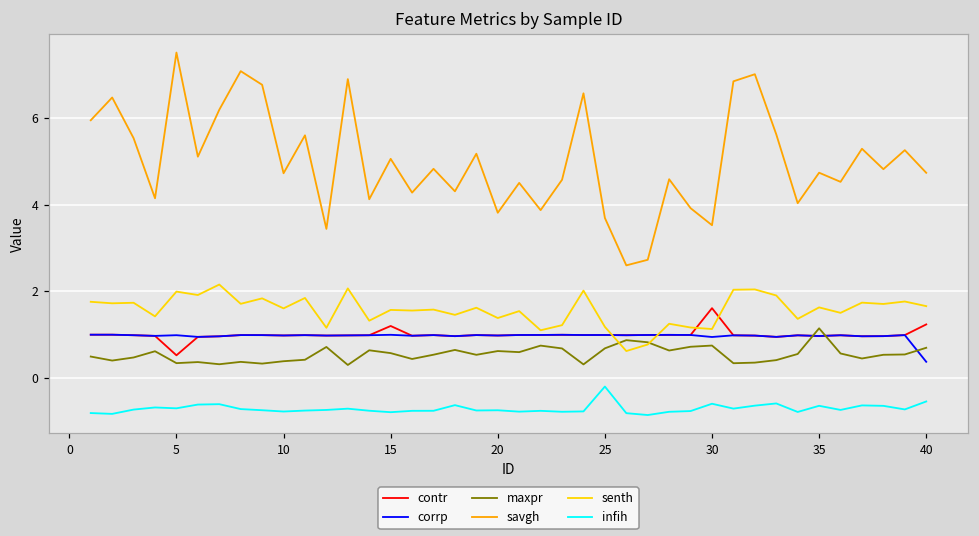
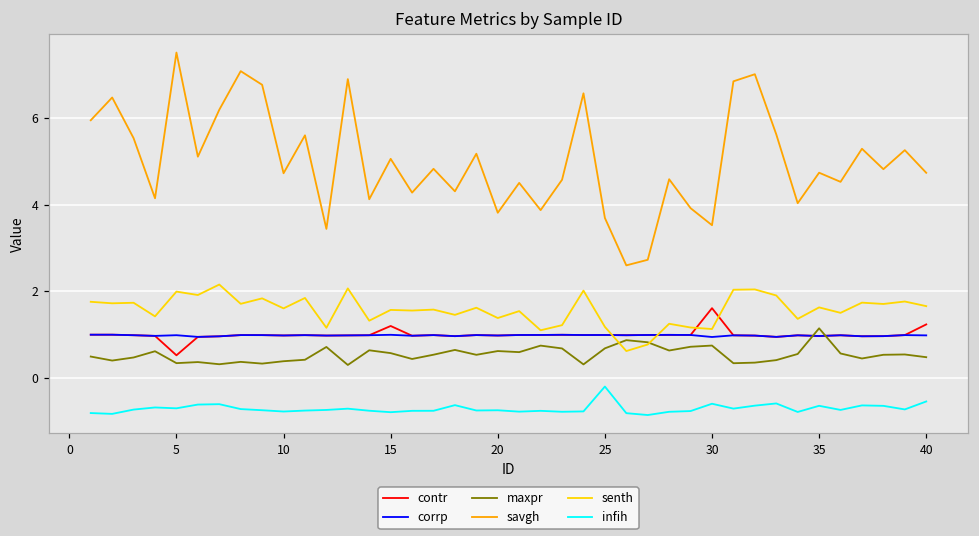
  {
    "contr": {
      "5": 0.5,
      "15": 1.2,
      "30": 1.6,
      "40": 1.2
    },
    "corrp": {
      "5": 1.0,
      "15": 1.0,
      "30": 0.9,
-     "40": 0.4
+     "40": 1.0
    },
    "maxpr": {
      "5": 0.3,
      "10": 0.4,
      "15": 0.6,
      "20": 0.6,
      "25": 0.7,
      "30": 0.7,
      "35": 1.1,
-     "40": 0.7
+     "40": 0.5
    },
    "infih": {
      "5": -0.7,
      "10": -0.8,
      "15": -0.8,
      "20": -0.8,
      "25": -0.2,
      "30": -0.6,
      "35": -0.7,
      "40": -0.6
    }
  }
